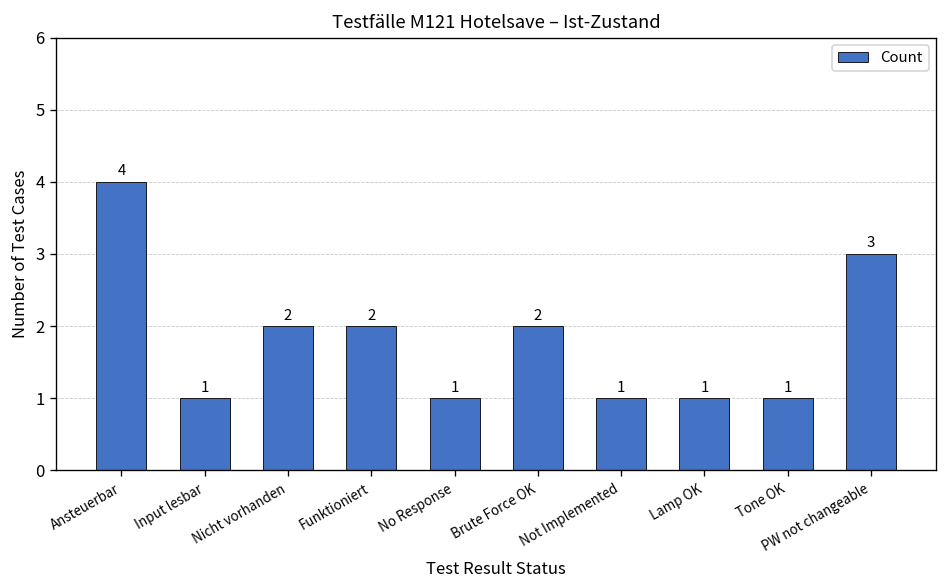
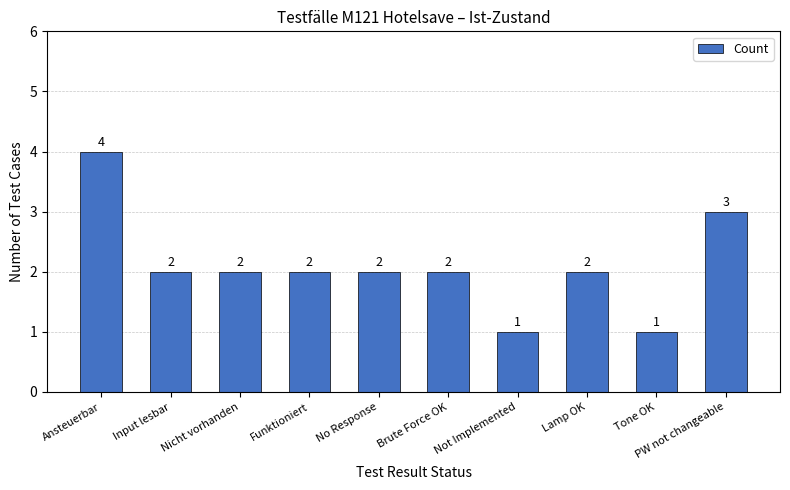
  {
    "Ansteuerbar": 4,
-   "Input lesbar": 1,
+   "Input lesbar": 2,
    "Nicht vorhanden": 2,
    "Funktioniert": 2,
-   "No Response": 1,
+   "No Response": 2,
    "Brute Force OK": 2,
    "Not Implemented": 1,
-   "Lamp OK": 1,
+   "Lamp OK": 2,
    "Tone OK": 1,
    "PW not changeable": 3
  }
